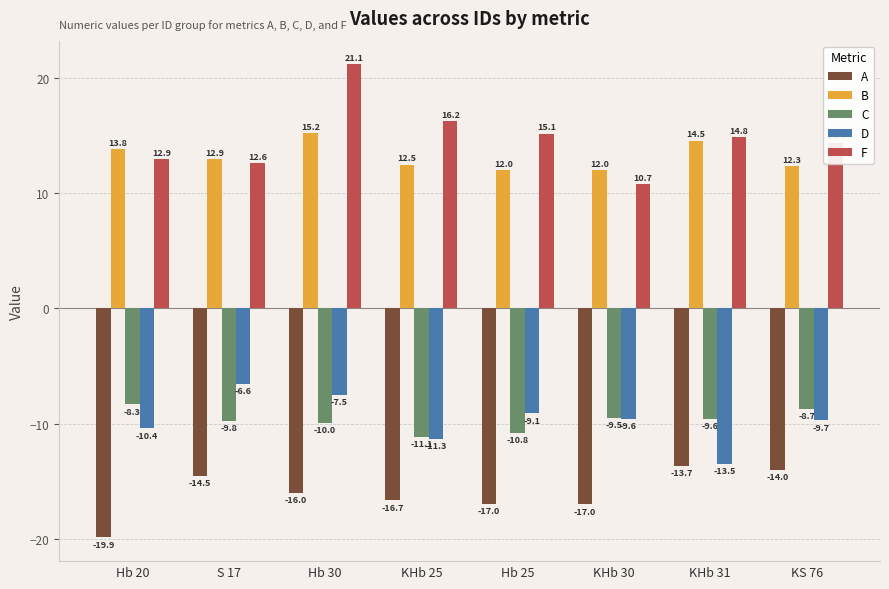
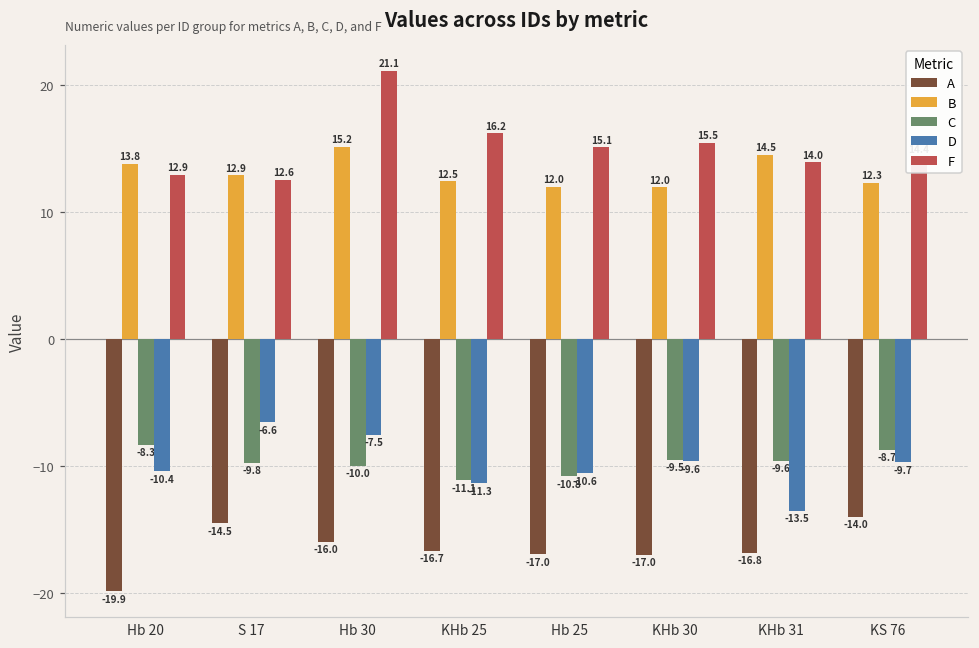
  {
    "A": {
      "Hb 20": -19.9,
      "S 17": -14.5,
      "Hb 30": -16.0,
      "KHb 25": -16.7,
      "Hb 25": -17.0,
      "KHb 30": -17.0,
-     "KHb 31": -13.7,
+     "KHb 31": -16.8,
      "KS 76": -14.0
    },
    "B": {
      "Hb 20": 13.8,
      "S 17": 12.9,
      "Hb 30": 15.2,
      "KHb 25": 12.5,
      "Hb 25": 12.0,
      "KHb 30": 12.0,
      "KHb 31": 14.5,
      "KS 76": 12.3
    },
    "C": {
      "Hb 20": -8.3,
      "S 17": -9.8,
      "Hb 30": -10.0,
      "KHb 30": -9.5,
      "KHb 31": -9.6,
      "KS 76": -8.7
    },
    "D": {
      "Hb 20": -10.4,
      "S 17": -6.6,
      "Hb 30": -7.5,
-     "Hb 25": -9.1,
+     "Hb 25": -10.6,
      "KHb 30": -9.6,
      "KHb 31": -13.5,
      "KS 76": -9.7
    },
    "F": {
      "Hb 20": 12.9,
      "S 17": 12.6,
      "Hb 30": 21.1,
      "KHb 25": 16.2,
      "Hb 25": 15.1,
-     "KHb 30": 10.7,
-     "KHb 31": 14.8
+     "KHb 30": 15.5,
+     "KHb 31": 14.0
    }
  }
